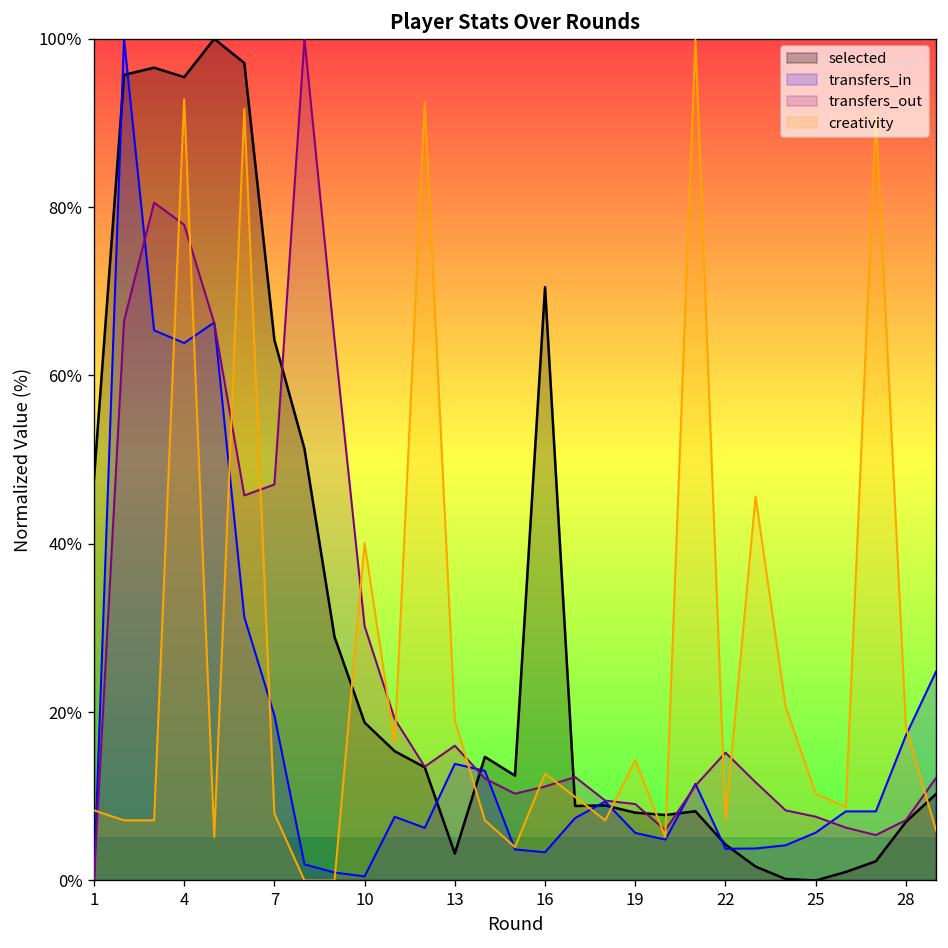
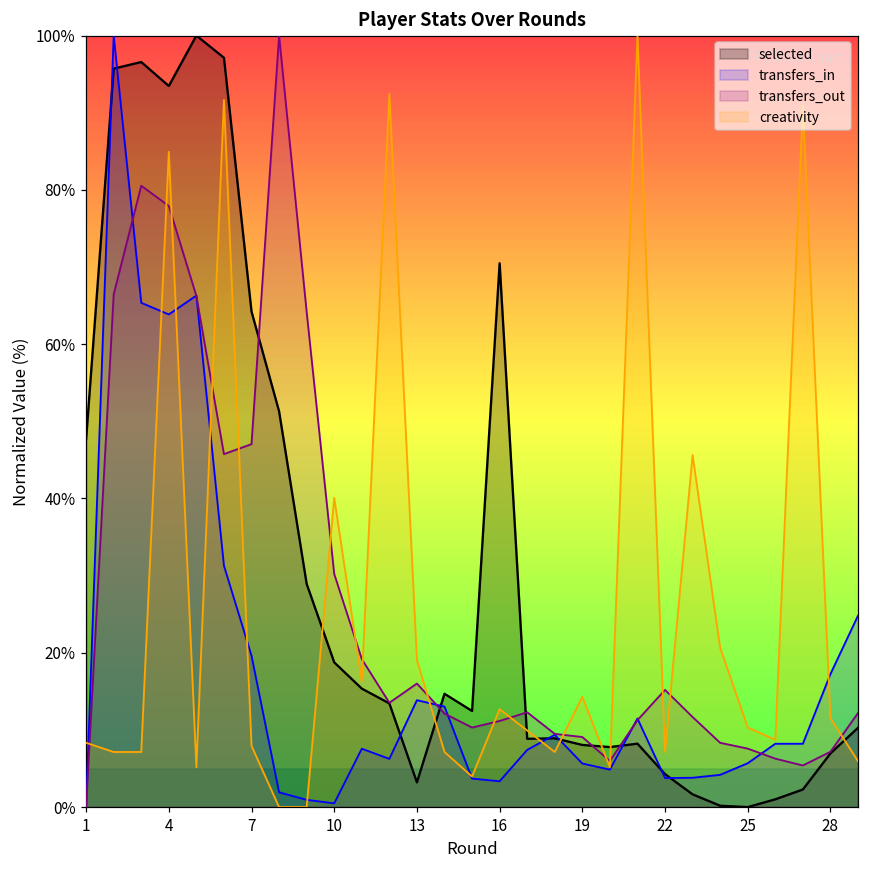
  {
    "selected": {
      "1": "48%",
-     "4": "95%",
+     "4": "93%",
      "7": "64%",
      "10": "19%",
      "16": "70%",
      "19": "8%"
    },
    "creativity": {
      "1": "8%",
-     "4": "93%",
+     "4": "85%",
      "7": "8%",
      "10": "40%",
      "13": "19%",
      "16": "13%",
      "19": "14%",
      "22": "7%",
      "25": "10%",
-     "28": "18%"
+     "28": "12%"
    }
  }
